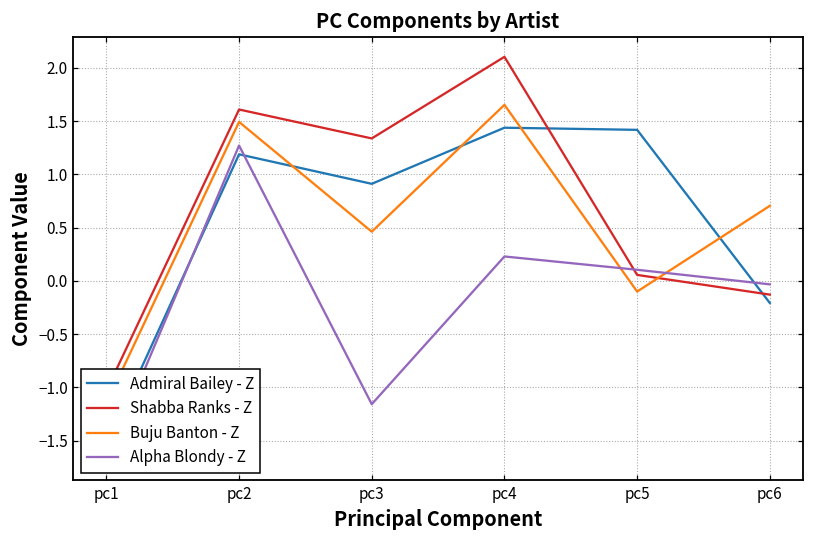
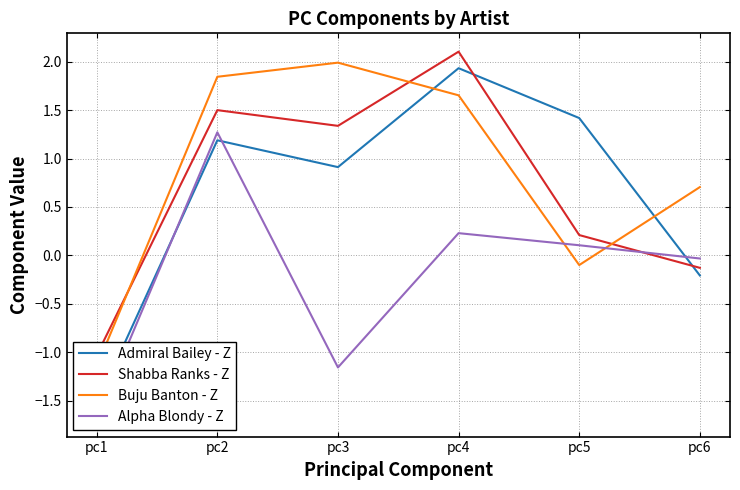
  {
    "Admiral Bailey - Z": {
      "pc2": 1.2,
      "pc3": 0.9,
-     "pc4": 1.4,
+     "pc4": 1.9,
      "pc5": 1.4,
      "pc6": -0.2
    },
    "Shabba Ranks - Z": {
-     "pc2": 1.6,
+     "pc2": 1.5,
      "pc3": 1.3,
      "pc4": 2.1,
-     "pc5": 0.1,
+     "pc5": 0.2,
      "pc6": -0.1
    },
    "Buju Banton - Z": {
-     "pc2": 1.5,
-     "pc3": 0.5,
+     "pc2": 1.8,
+     "pc3": 2.0,
      "pc4": 1.7,
      "pc5": -0.1,
      "pc6": 0.7
    },
    "Alpha Blondy - Z": {
      "pc2": 1.3,
      "pc3": -1.2,
      "pc4": 0.2,
      "pc5": 0.1,
      "pc6": 0.0
    }
  }
